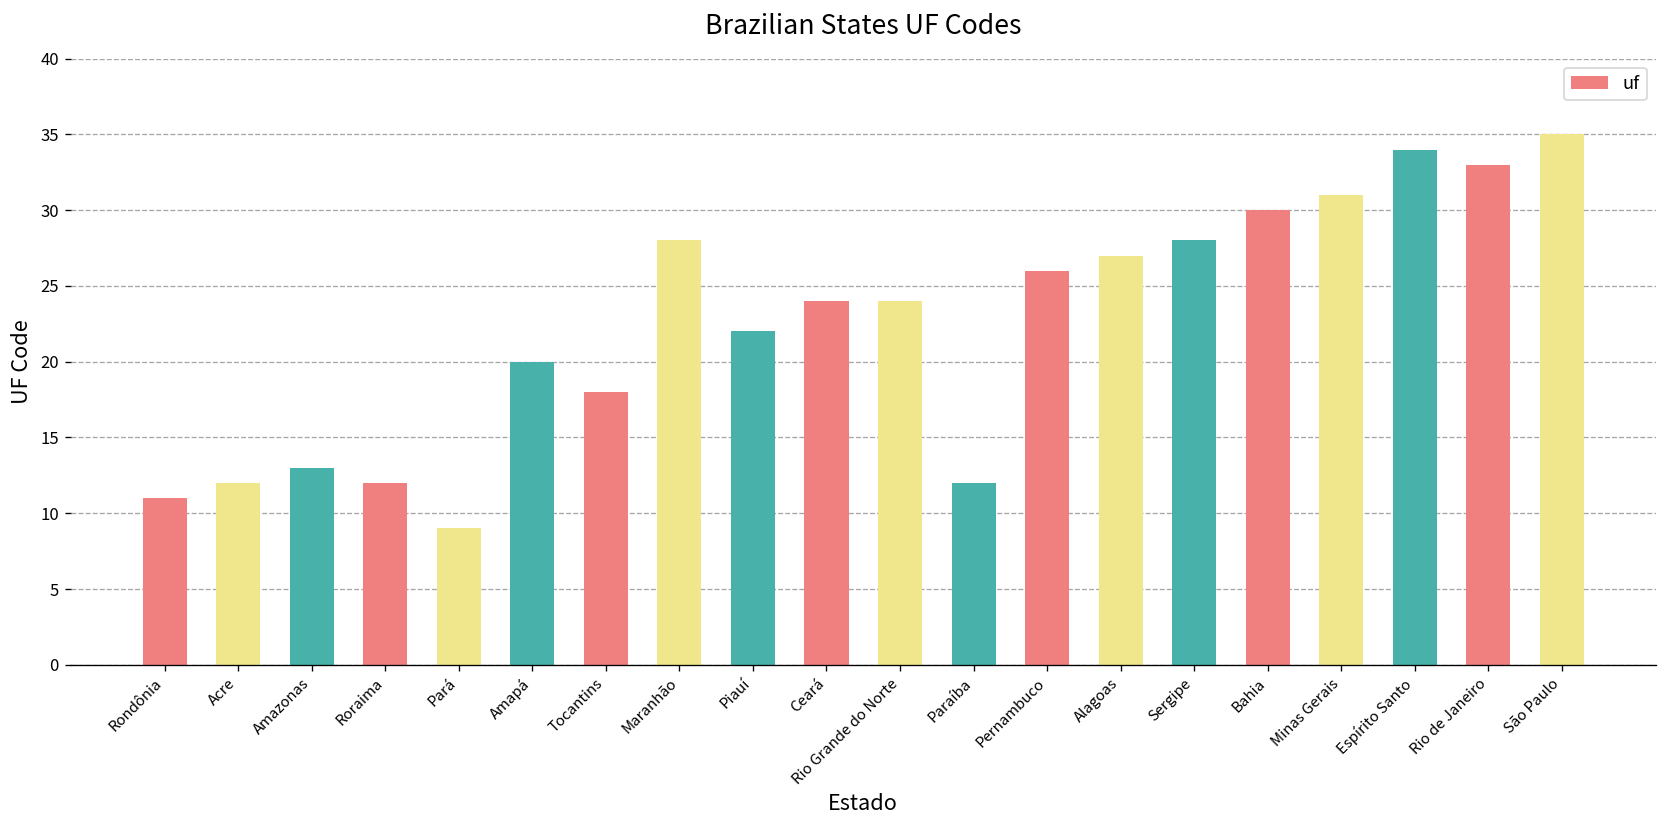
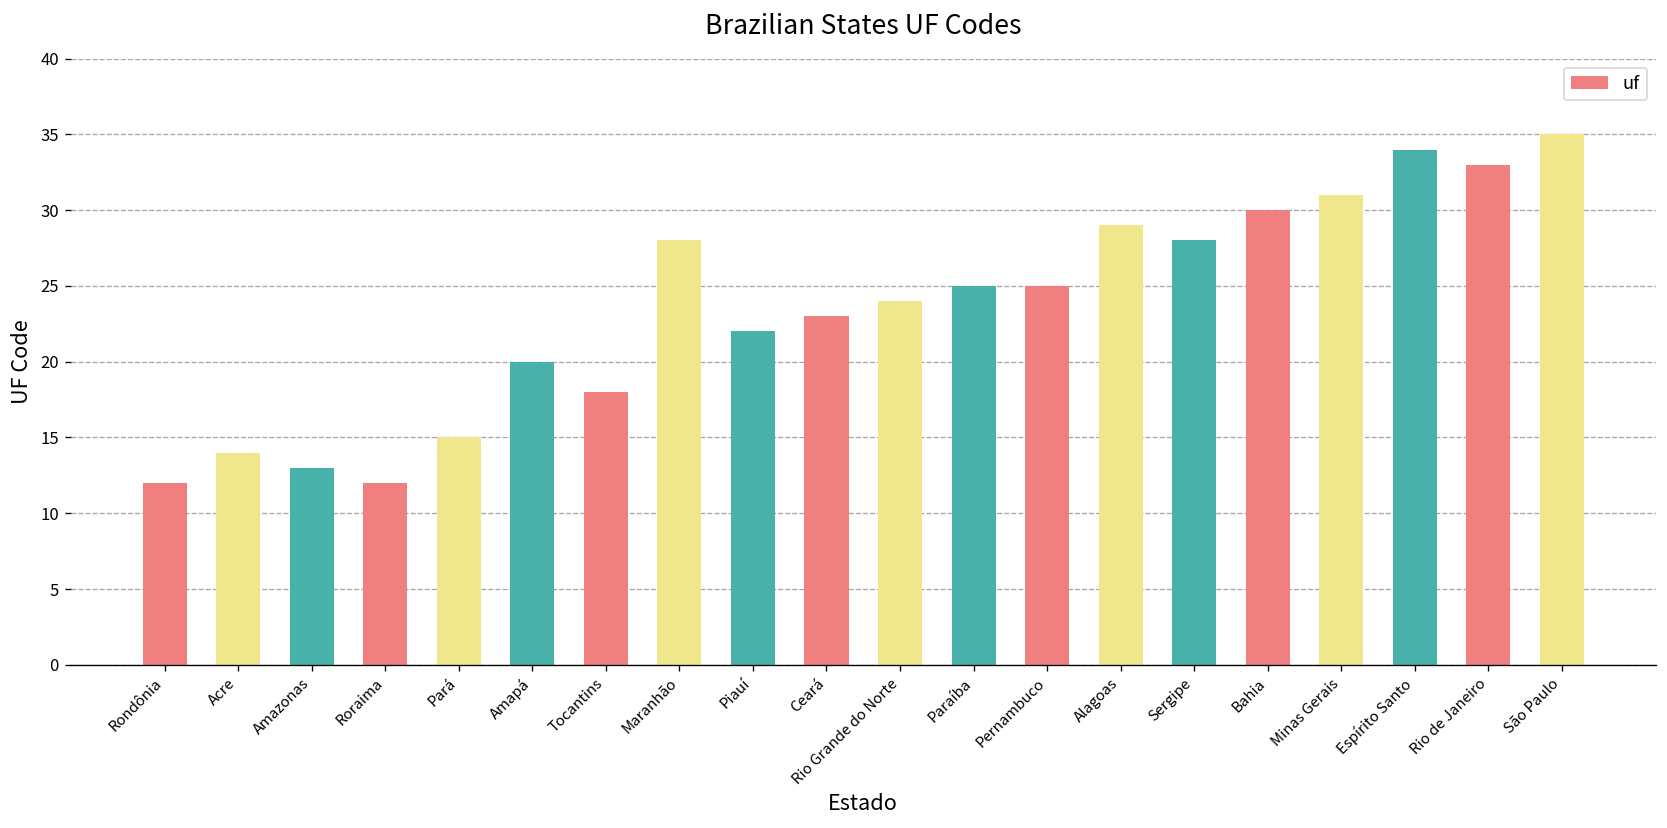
  {
-   "Rondônia": 11,
-   "Acre": 12,
+   "Rondônia": 12,
+   "Acre": 14,
    "Amazonas": 13,
    "Roraima": 12,
-   "Pará": 9,
+   "Pará": 15,
    "Amapá": 20,
    "Tocantins": 18,
    "Maranhão": 28,
    "Piauí": 22,
-   "Ceará": 24,
+   "Ceará": 23,
    "Rio Grande do Norte": 24,
-   "Paraíba": 12,
-   "Pernambuco": 26,
-   "Alagoas": 27,
+   "Paraíba": 25,
+   "Pernambuco": 25,
+   "Alagoas": 29,
    "Sergipe": 28,
    "Bahia": 30,
    "Minas Gerais": 31,
    "Espírito Santo": 34,
    "Rio de Janeiro": 33,
    "São Paulo": 35
  }
